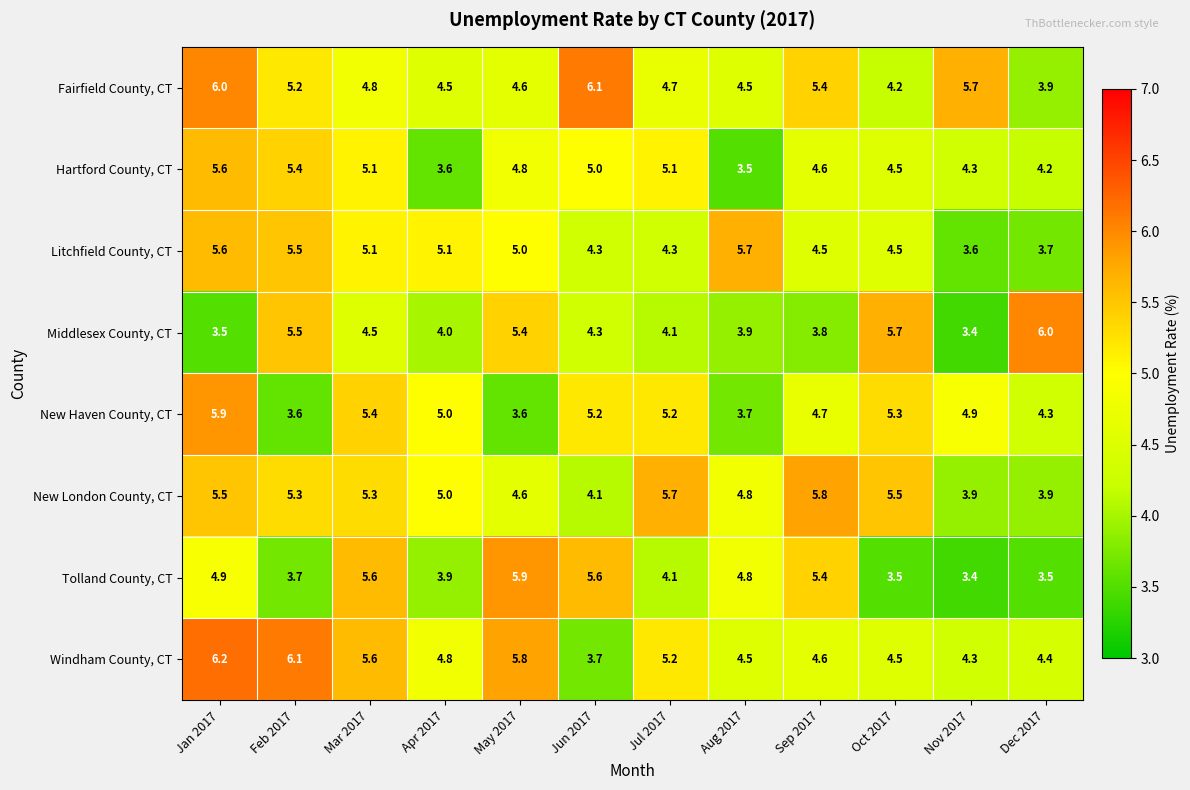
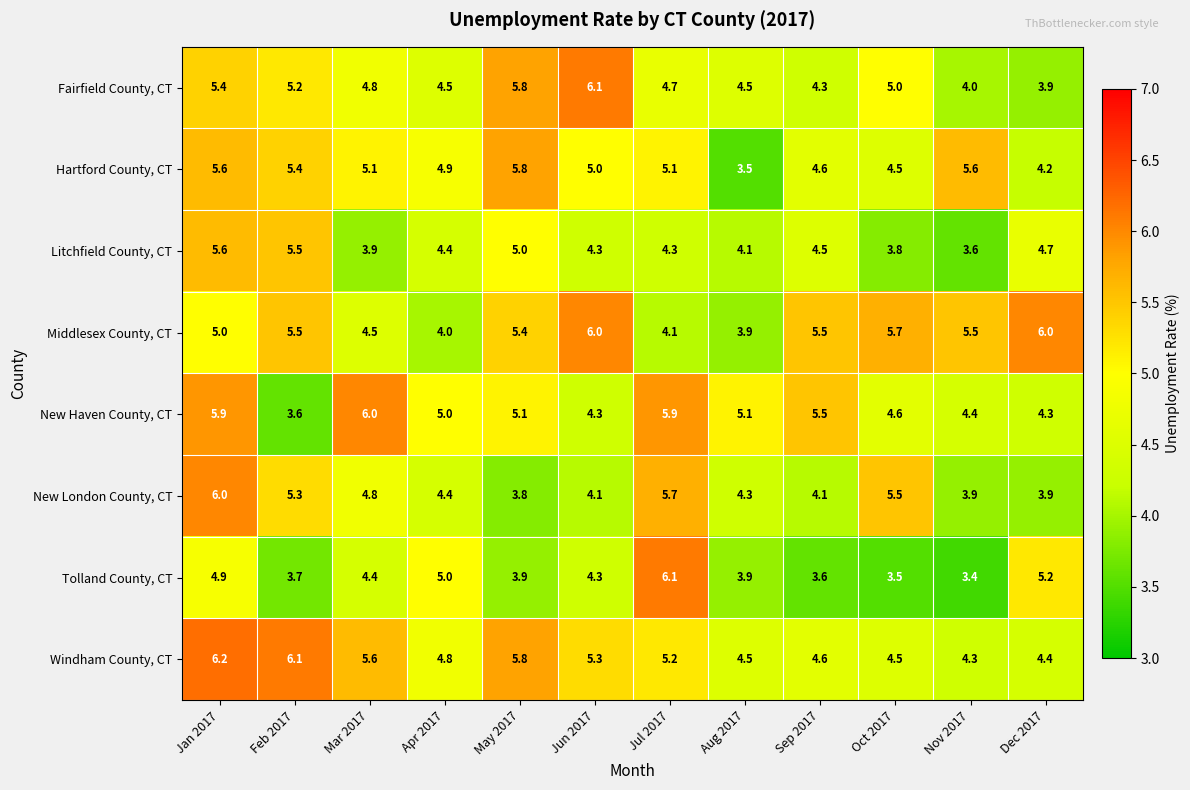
  {
    "Fairfield County, CT": {
-     "Jan 2017": 6.0,
+     "Jan 2017": 5.4,
      "Feb 2017": 5.2,
      "Mar 2017": 4.8,
      "Apr 2017": 4.5,
-     "May 2017": 4.6,
+     "May 2017": 5.8,
      "Jun 2017": 6.1,
      "Jul 2017": 4.7,
      "Aug 2017": 4.5,
-     "Sep 2017": 5.4,
-     "Oct 2017": 4.2,
-     "Nov 2017": 5.7,
+     "Sep 2017": 4.3,
+     "Oct 2017": 5.0,
+     "Nov 2017": 4.0,
      "Dec 2017": 3.9
    },
    "Hartford County, CT": {
      "Jan 2017": 5.6,
      "Feb 2017": 5.4,
      "Mar 2017": 5.1,
-     "Apr 2017": 3.6,
-     "May 2017": 4.8,
+     "Apr 2017": 4.9,
+     "May 2017": 5.8,
      "Jun 2017": 5.0,
      "Jul 2017": 5.1,
      "Aug 2017": 3.5,
      "Sep 2017": 4.6,
      "Oct 2017": 4.5,
-     "Nov 2017": 4.3,
+     "Nov 2017": 5.6,
      "Dec 2017": 4.2
    },
    "Litchfield County, CT": {
      "Jan 2017": 5.6,
      "Feb 2017": 5.5,
-     "Mar 2017": 5.1,
-     "Apr 2017": 5.1,
+     "Mar 2017": 3.9,
+     "Apr 2017": 4.4,
      "May 2017": 5.0,
      "Jun 2017": 4.3,
      "Jul 2017": 4.3,
-     "Aug 2017": 5.7,
+     "Aug 2017": 4.1,
      "Sep 2017": 4.5,
-     "Oct 2017": 4.5,
+     "Oct 2017": 3.8,
      "Nov 2017": 3.6,
-     "Dec 2017": 3.7
+     "Dec 2017": 4.7
    },
    "Middlesex County, CT": {
-     "Jan 2017": 3.5,
+     "Jan 2017": 5.0,
      "Feb 2017": 5.5,
      "Mar 2017": 4.5,
      "Apr 2017": 4.0,
      "May 2017": 5.4,
-     "Jun 2017": 4.3,
+     "Jun 2017": 6.0,
      "Jul 2017": 4.1,
      "Aug 2017": 3.9,
-     "Sep 2017": 3.8,
+     "Sep 2017": 5.5,
      "Oct 2017": 5.7,
-     "Nov 2017": 3.4,
+     "Nov 2017": 5.5,
      "Dec 2017": 6.0
    },
    "New Haven County, CT": {
      "Jan 2017": 5.9,
      "Feb 2017": 3.6,
-     "Mar 2017": 5.4,
+     "Mar 2017": 6.0,
      "Apr 2017": 5.0,
-     "May 2017": 3.6,
-     "Jun 2017": 5.2,
-     "Jul 2017": 5.2,
-     "Aug 2017": 3.7,
-     "Sep 2017": 4.7,
-     "Oct 2017": 5.3,
-     "Nov 2017": 4.9,
+     "May 2017": 5.1,
+     "Jun 2017": 4.3,
+     "Jul 2017": 5.9,
+     "Aug 2017": 5.1,
+     "Sep 2017": 5.5,
+     "Oct 2017": 4.6,
+     "Nov 2017": 4.4,
      "Dec 2017": 4.3
    },
    "New London County, CT": {
-     "Jan 2017": 5.5,
+     "Jan 2017": 6.0,
      "Feb 2017": 5.3,
-     "Mar 2017": 5.3,
-     "Apr 2017": 5.0,
-     "May 2017": 4.6,
+     "Mar 2017": 4.8,
+     "Apr 2017": 4.4,
+     "May 2017": 3.8,
      "Jun 2017": 4.1,
      "Jul 2017": 5.7,
-     "Aug 2017": 4.8,
-     "Sep 2017": 5.8,
+     "Aug 2017": 4.3,
+     "Sep 2017": 4.1,
      "Oct 2017": 5.5,
      "Nov 2017": 3.9,
      "Dec 2017": 3.9
    },
    "Tolland County, CT": {
      "Jan 2017": 4.9,
      "Feb 2017": 3.7,
-     "Mar 2017": 5.6,
-     "Apr 2017": 3.9,
-     "May 2017": 5.9,
-     "Jun 2017": 5.6,
-     "Jul 2017": 4.1,
-     "Aug 2017": 4.8,
-     "Sep 2017": 5.4,
+     "Mar 2017": 4.4,
+     "Apr 2017": 5.0,
+     "May 2017": 3.9,
+     "Jun 2017": 4.3,
+     "Jul 2017": 6.1,
+     "Aug 2017": 3.9,
+     "Sep 2017": 3.6,
      "Oct 2017": 3.5,
      "Nov 2017": 3.4,
-     "Dec 2017": 3.5
+     "Dec 2017": 5.2
    },
    "Windham County, CT": {
      "Jan 2017": 6.2,
      "Feb 2017": 6.1,
      "Mar 2017": 5.6,
      "Apr 2017": 4.8,
      "May 2017": 5.8,
-     "Jun 2017": 3.7,
+     "Jun 2017": 5.3,
      "Jul 2017": 5.2,
      "Aug 2017": 4.5,
      "Sep 2017": 4.6,
      "Oct 2017": 4.5,
      "Nov 2017": 4.3,
      "Dec 2017": 4.4
    }
  }
